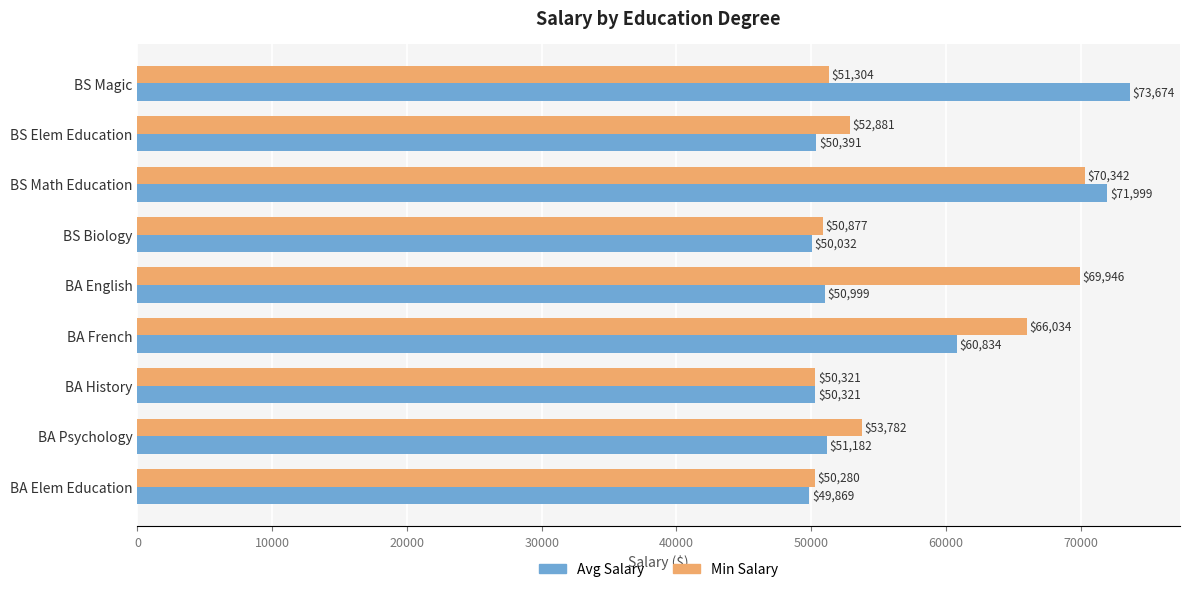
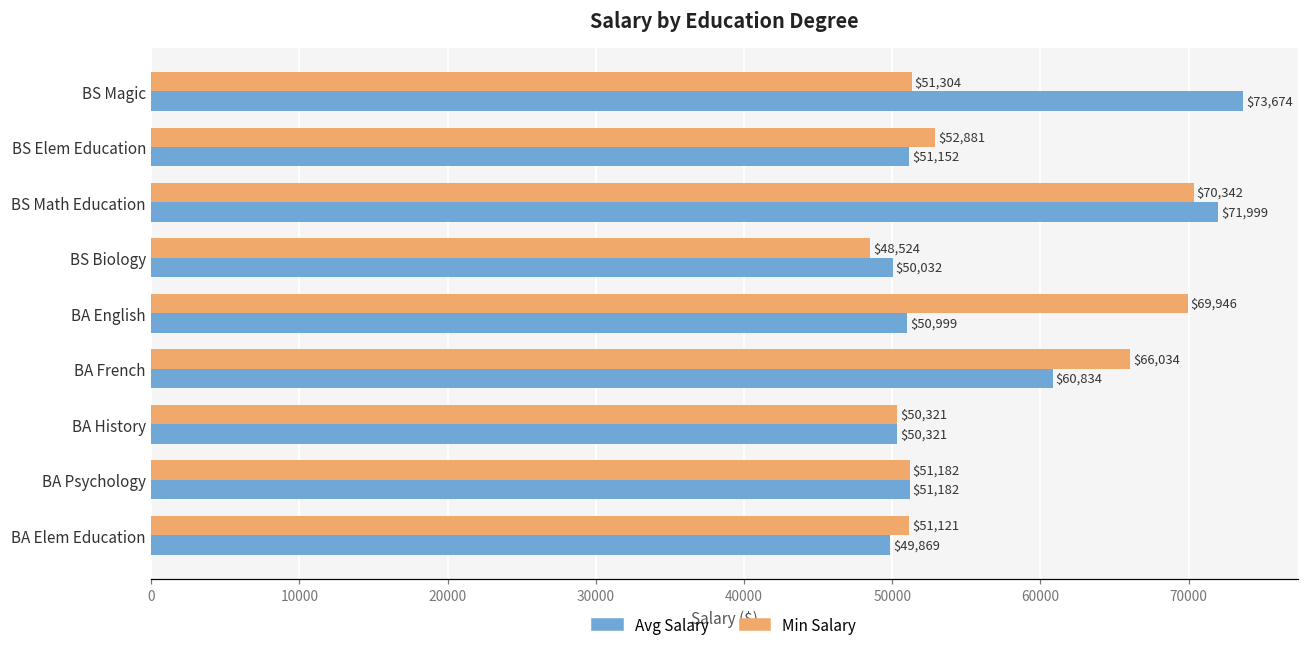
  {
    "Avg Salary": {
      "BS Magic": "$73,674",
-     "BS Elem Education": "$50,391",
+     "BS Elem Education": "$51,152",
      "BS Math Education": "$71,999",
      "BS Biology": "$50,032",
      "BA English": "$50,999",
      "BA French": "$60,834",
      "BA History": "$50,321",
      "BA Psychology": "$51,182",
      "BA Elem Education": "$49,869"
    },
    "Min Salary": {
      "BS Magic": "$51,304",
      "BS Elem Education": "$52,881",
      "BS Math Education": "$70,342",
-     "BS Biology": "$50,877",
+     "BS Biology": "$48,524",
      "BA English": "$69,946",
      "BA French": "$66,034",
      "BA History": "$50,321",
-     "BA Psychology": "$53,782",
-     "BA Elem Education": "$50,280"
+     "BA Psychology": "$51,182",
+     "BA Elem Education": "$51,121"
    }
  }
